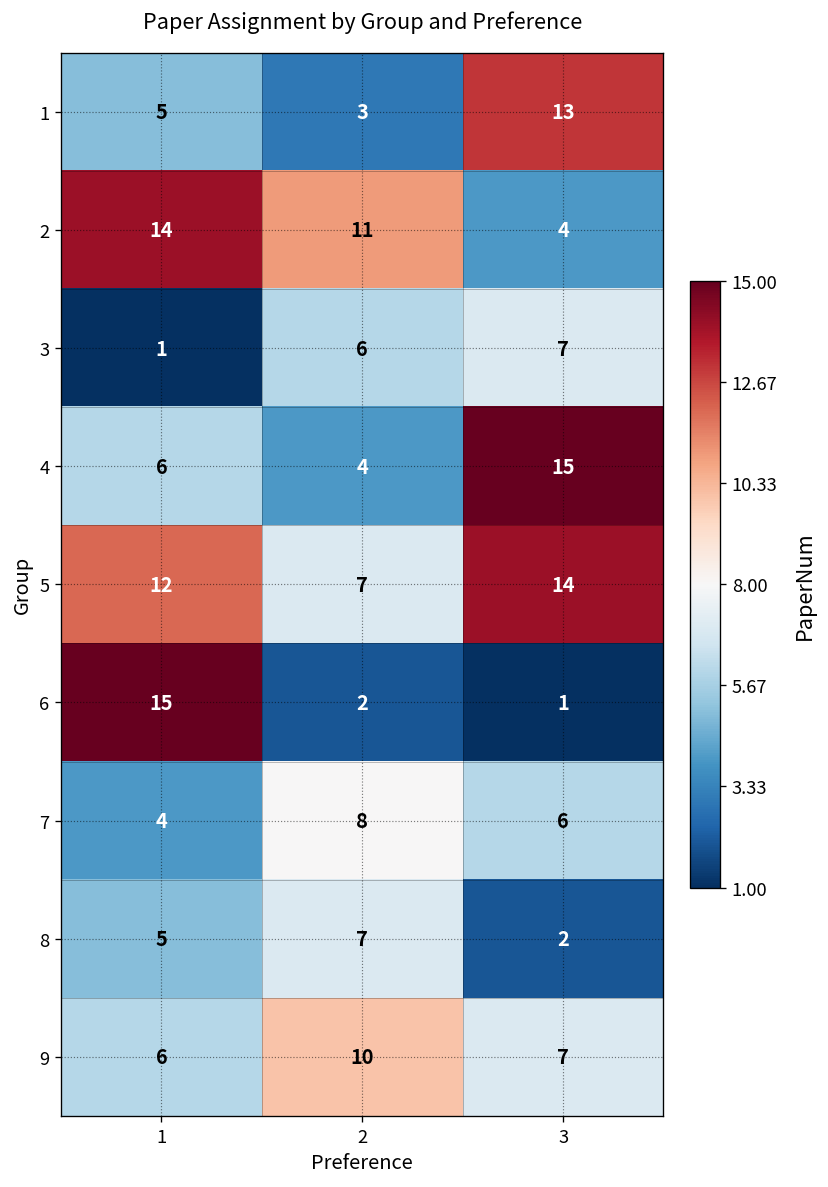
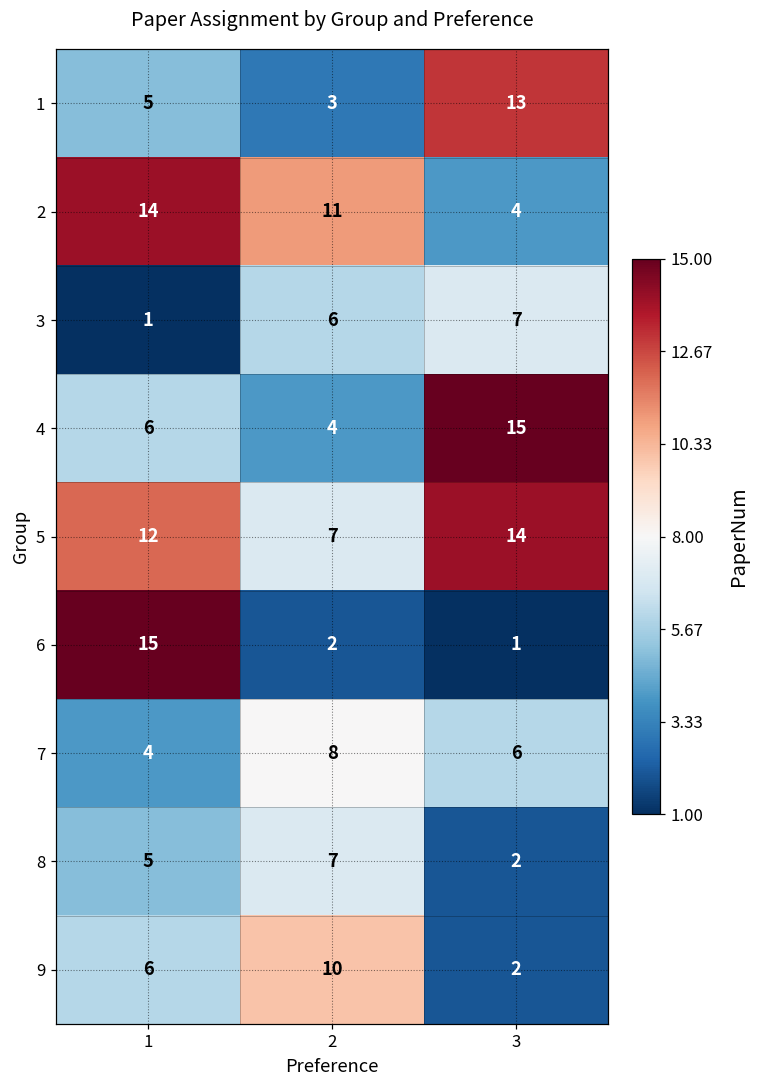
  {
    "1": {
      "1": 5,
      "2": 3,
      "3": 13
    },
    "2": {
      "1": 14,
      "2": 11,
      "3": 4
    },
    "3": {
      "1": 1,
      "2": 6,
      "3": 7
    },
    "4": {
      "1": 6,
      "2": 4,
      "3": 15
    },
    "5": {
      "1": 12,
      "2": 7,
      "3": 14
    },
    "6": {
      "1": 15,
      "2": 2,
      "3": 1
    },
    "7": {
      "1": 4,
      "2": 8,
      "3": 6
    },
    "8": {
      "1": 5,
      "2": 7,
      "3": 2
    },
    "9": {
      "1": 6,
      "2": 10,
-     "3": 7
+     "3": 2
    }
  }
